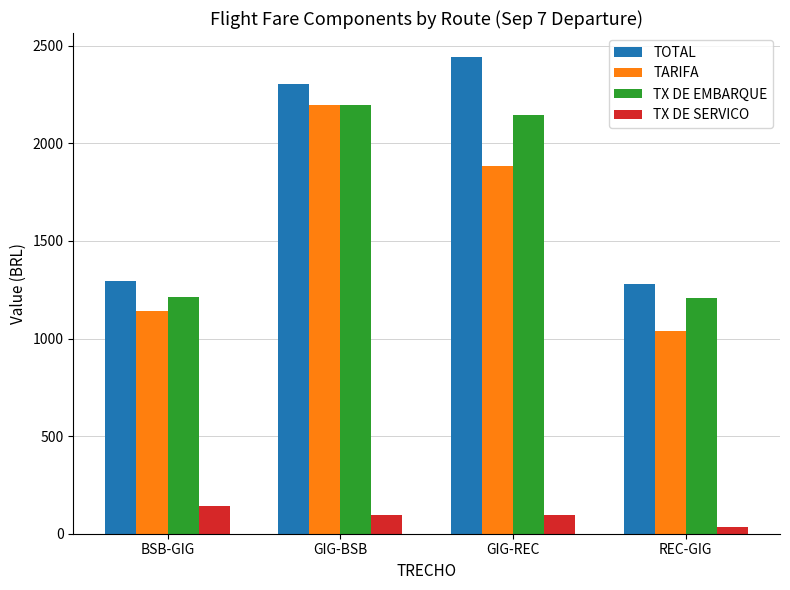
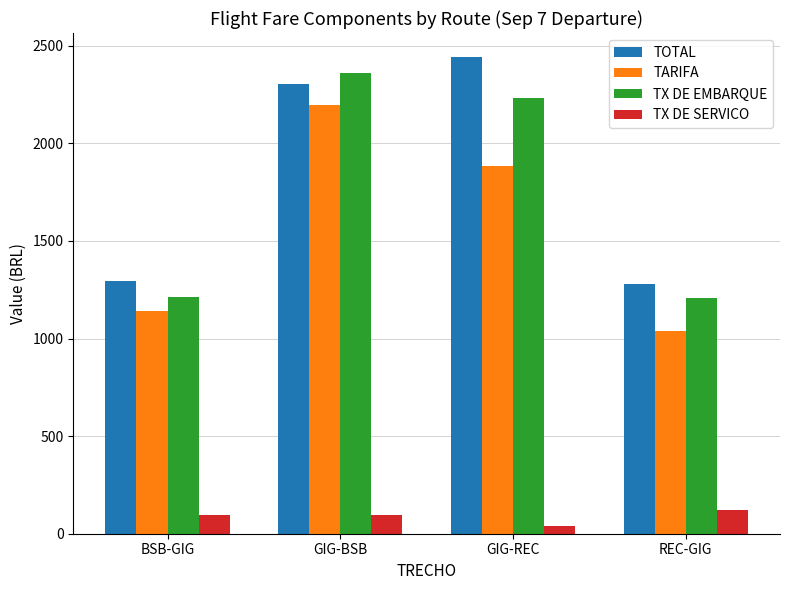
  {
    "TOTAL": {
      "BSB-GIG": 1300,
      "GIG-BSB": 2300,
      "GIG-REC": 2440,
      "REC-GIG": 1280
    },
    "TARIFA": {
      "BSB-GIG": 1140,
      "GIG-BSB": 2200,
      "GIG-REC": 1880,
      "REC-GIG": 1040
    },
    "TX DE EMBARQUE": {
      "BSB-GIG": 1210,
-     "GIG-BSB": 2200,
-     "GIG-REC": 2140,
+     "GIG-BSB": 2360,
+     "GIG-REC": 2230,
      "REC-GIG": 1210
    },
    "TX DE SERVICO": {
-     "BSB-GIG": 140,
+     "BSB-GIG": 90,
      "GIG-BSB": 100,
-     "GIG-REC": 100,
-     "REC-GIG": 40
+     "GIG-REC": 40,
+     "REC-GIG": 120
    }
  }
